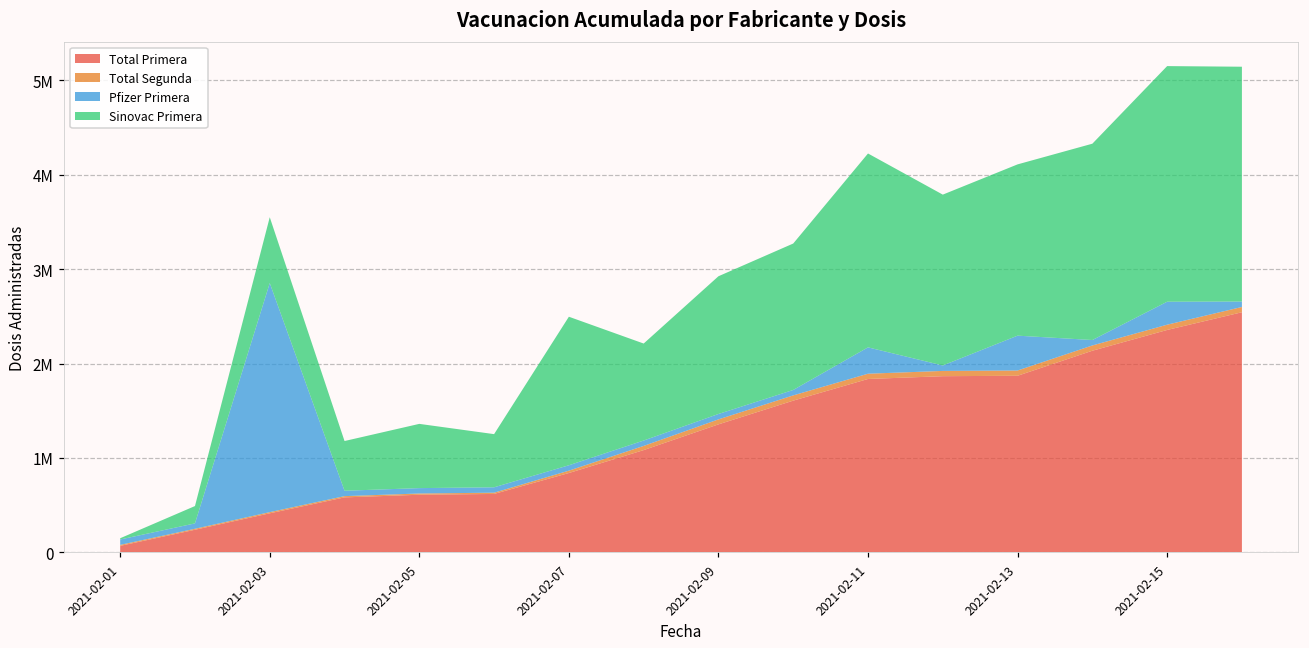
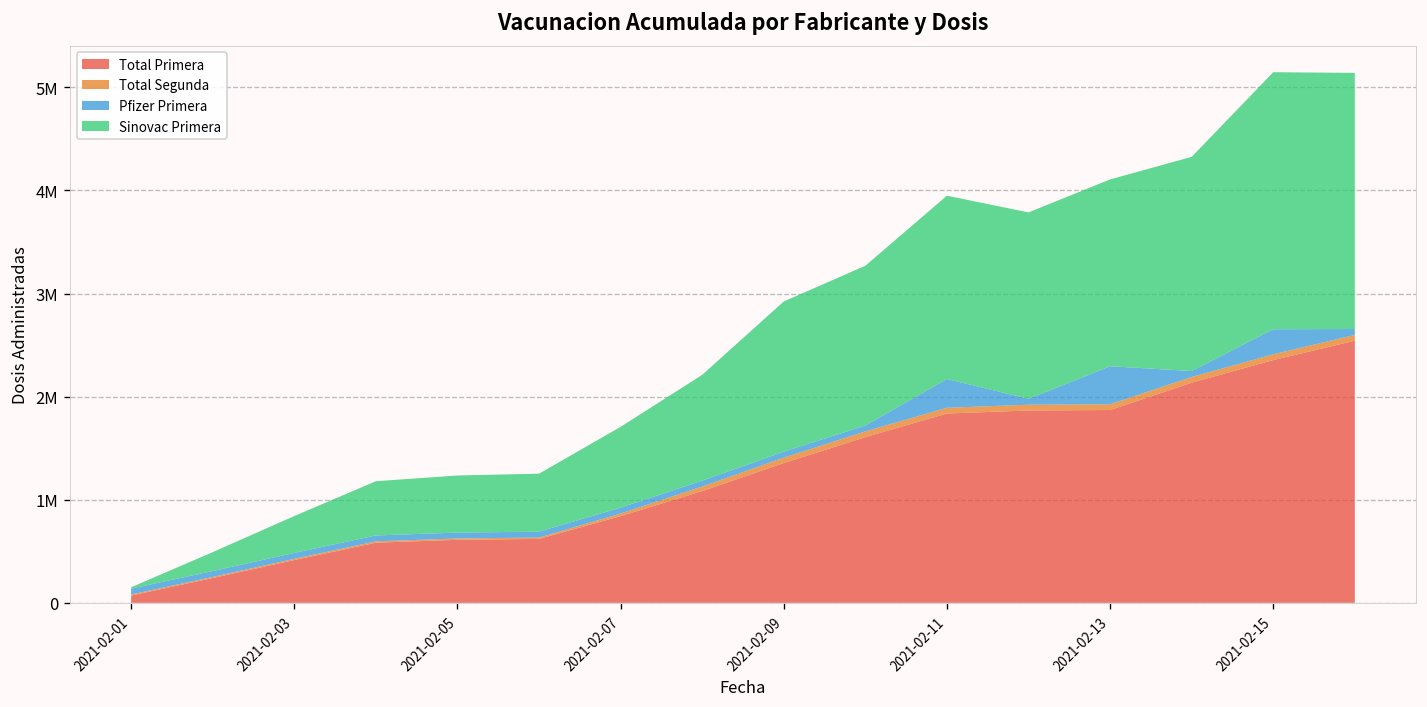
  {
    "Pfizer Primera": {
-     "2021-02-03": 2400000,
+     "2021-02-03": 100000,
      "2021-02-05": 100000,
      "2021-02-07": 100000,
      "2021-02-09": 100000,
      "2021-02-11": 300000,
      "2021-02-13": 400000,
      "2021-02-15": 200000
    },
    "Sinovac Primera": {
-     "2021-02-03": 700000,
-     "2021-02-05": 700000,
-     "2021-02-07": 1600000,
+     "2021-02-03": 400000,
+     "2021-02-05": 600000,
+     "2021-02-07": 800000,
      "2021-02-09": 1500000,
-     "2021-02-11": 2100000,
+     "2021-02-11": 1800000,
      "2021-02-13": 1800000,
      "2021-02-15": 2500000
    }
  }
